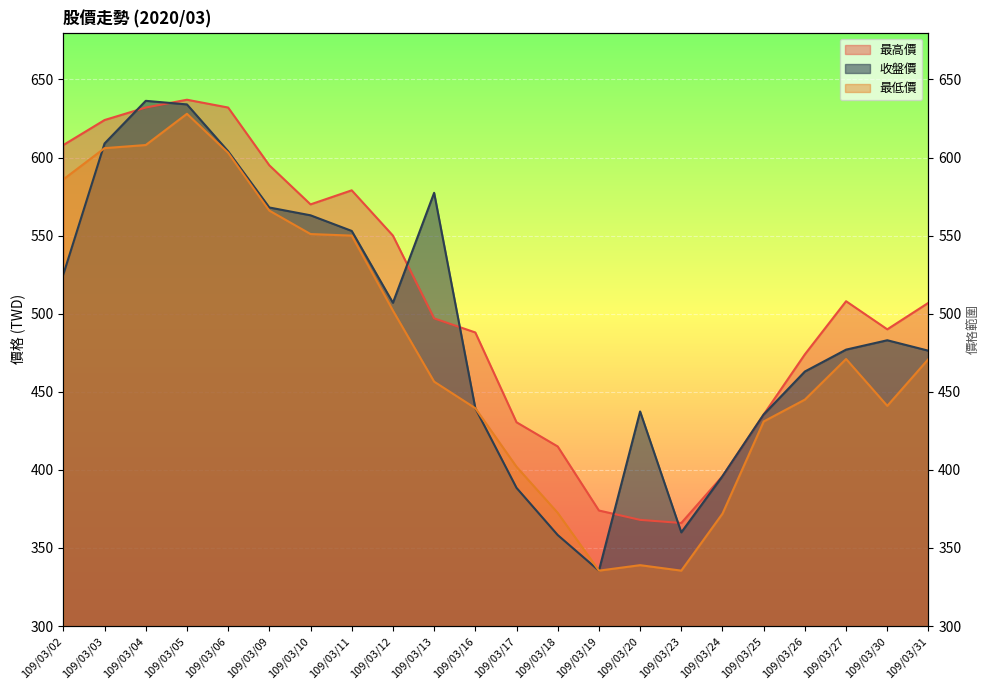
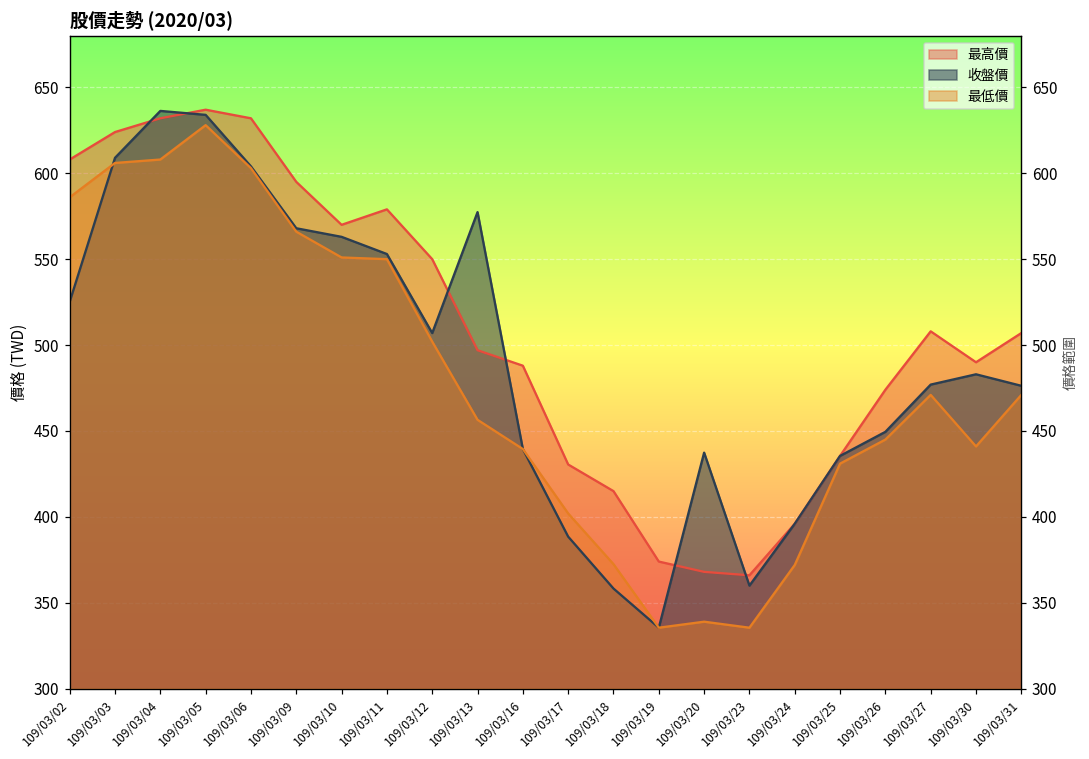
  {
    "收盤價": {
      "109/03/02": 525,
      "109/03/03": 609,
      "109/03/04": 636,
      "109/03/05": 634,
      "109/03/09": 568,
      "109/03/10": 563,
      "109/03/11": 553,
      "109/03/12": 507,
      "109/03/13": 577,
      "109/03/17": 389,
      "109/03/18": 358,
      "109/03/20": 437,
      "109/03/23": 360,
-     "109/03/26": 463,
+     "109/03/26": 450,
      "109/03/27": 477,
      "109/03/30": 483,
      "109/03/31": 476
    }
  }
